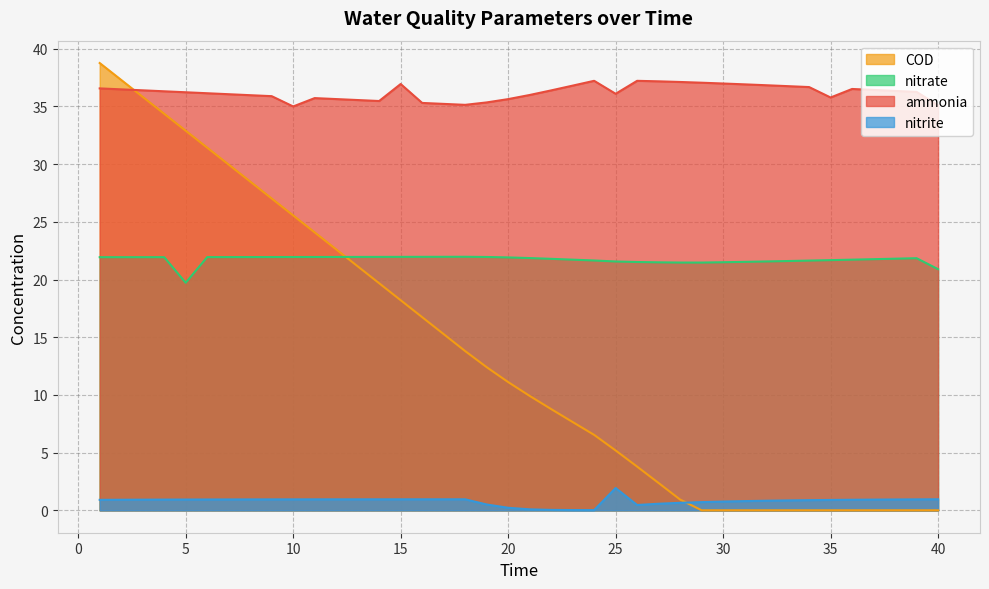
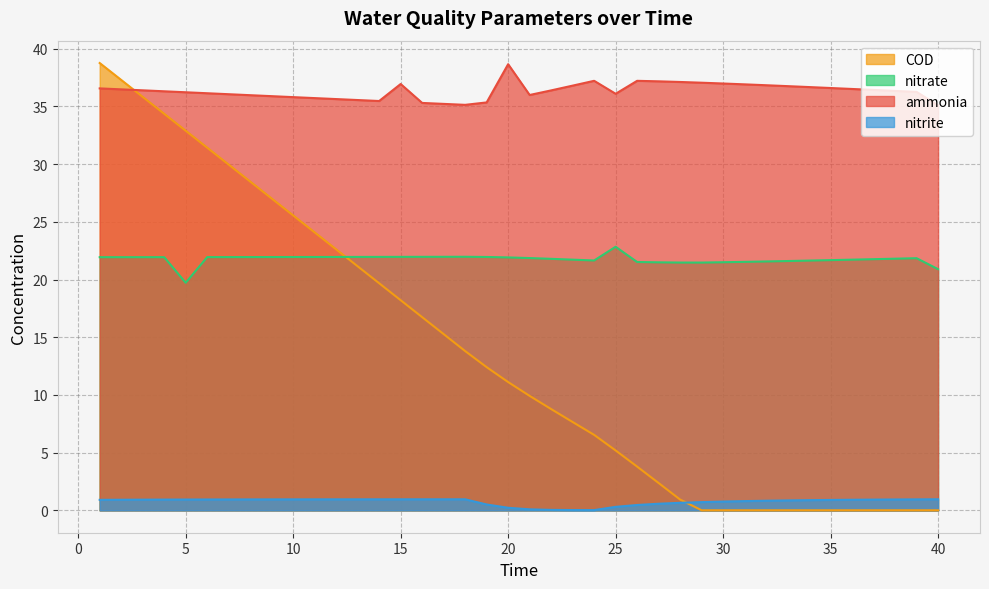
  {
    "COD": {
      "5": 32.9,
      "10": 25.6,
      "15": 18.2,
      "20": 11.1,
      "25": 5.2,
      "30": 0.0,
      "35": 0.0,
      "40": 0.0
    },
    "nitrate": {
      "5": 19.7,
      "10": 22.0,
      "15": 22.0,
      "20": 21.9,
-     "25": 21.6,
+     "25": 22.8,
      "30": 21.5,
      "35": 21.7,
      "40": 20.9
    },
    "ammonia": {
      "5": 36.2,
-     "10": 35.0,
+     "10": 35.8,
      "15": 36.9,
-     "20": 35.6,
+     "20": 38.7,
      "25": 36.1,
      "30": 37.0,
-     "35": 35.8
+     "35": 36.6
    },
    "nitrite": {
      "5": 0.9,
      "10": 1.0,
      "15": 1.0,
      "20": 0.2,
-     "25": 1.9,
+     "25": 0.3,
      "30": 0.8,
      "35": 0.9,
      "40": 1.0
    }
  }
